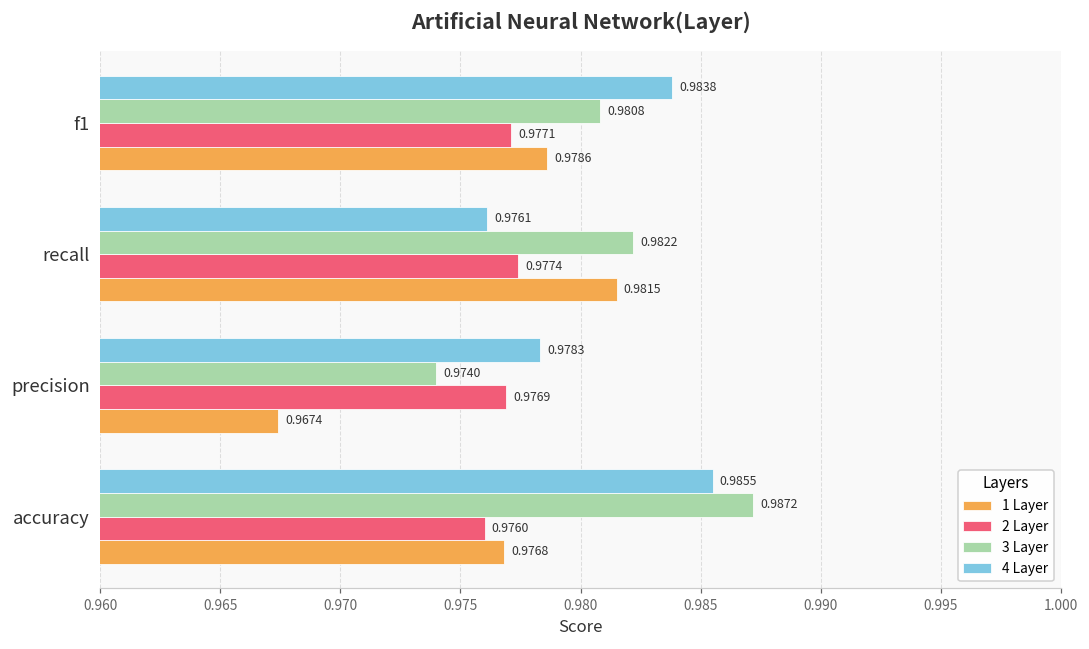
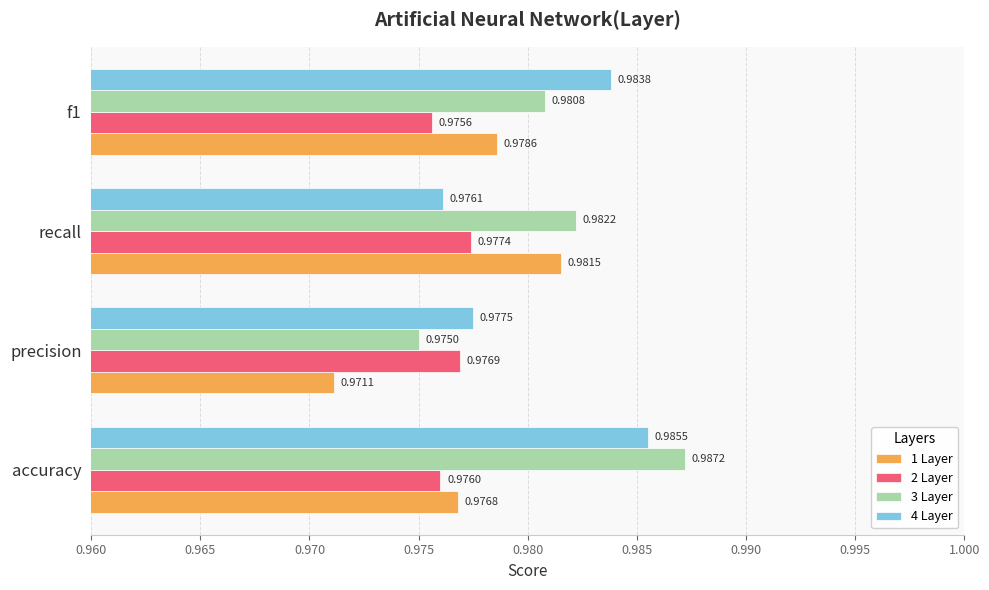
  {
    "1 Layer": {
      "f1": 0.9786,
      "recall": 0.9815,
-     "precision": 0.9674,
+     "precision": 0.9711,
      "accuracy": 0.9768
    },
    "2 Layer": {
-     "f1": 0.9771,
+     "f1": 0.9756,
      "recall": 0.9774,
      "precision": 0.9769,
      "accuracy": 0.9760
    },
    "3 Layer": {
      "f1": 0.9808,
      "recall": 0.9822,
-     "precision": 0.9740,
+     "precision": 0.9750,
      "accuracy": 0.9872
    },
    "4 Layer": {
      "f1": 0.9838,
      "recall": 0.9761,
-     "precision": 0.9783,
+     "precision": 0.9775,
      "accuracy": 0.9855
    }
  }
